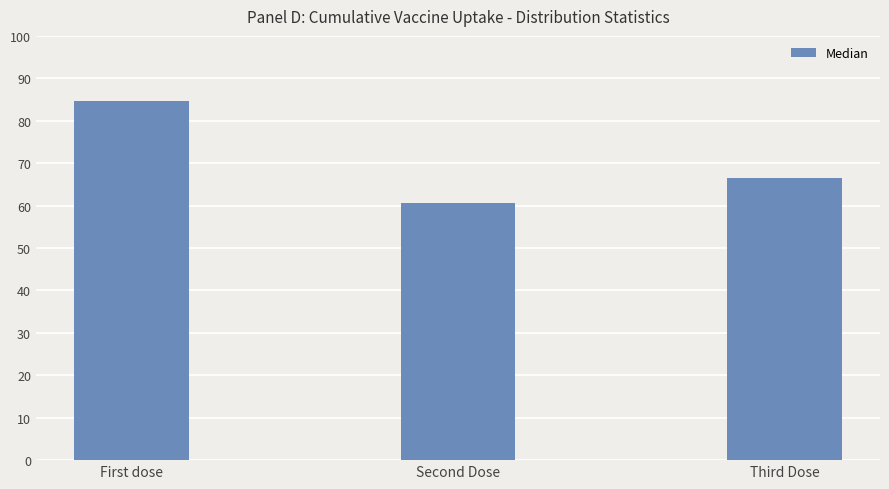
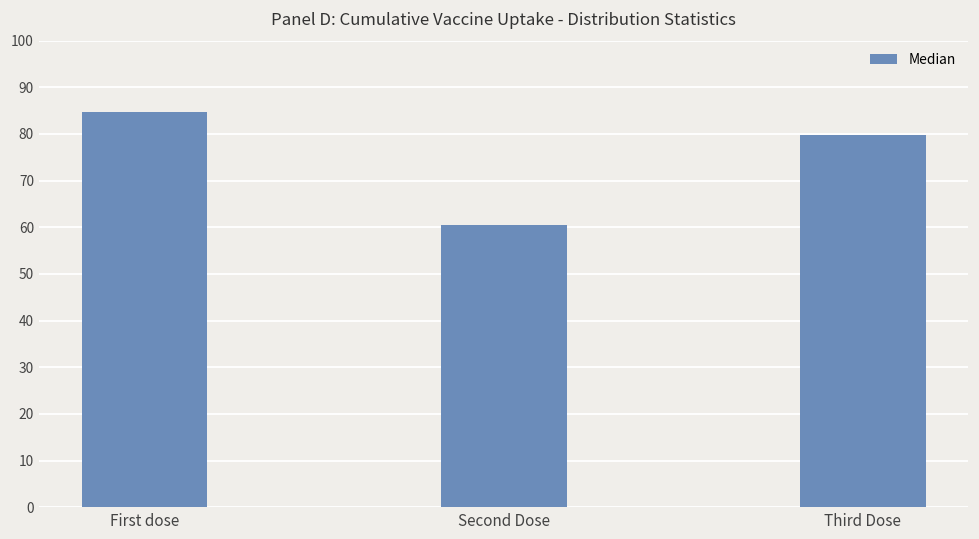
  {
    "First dose": 85,
    "Second Dose": 61,
-   "Third Dose": 67
+   "Third Dose": 80
  }
